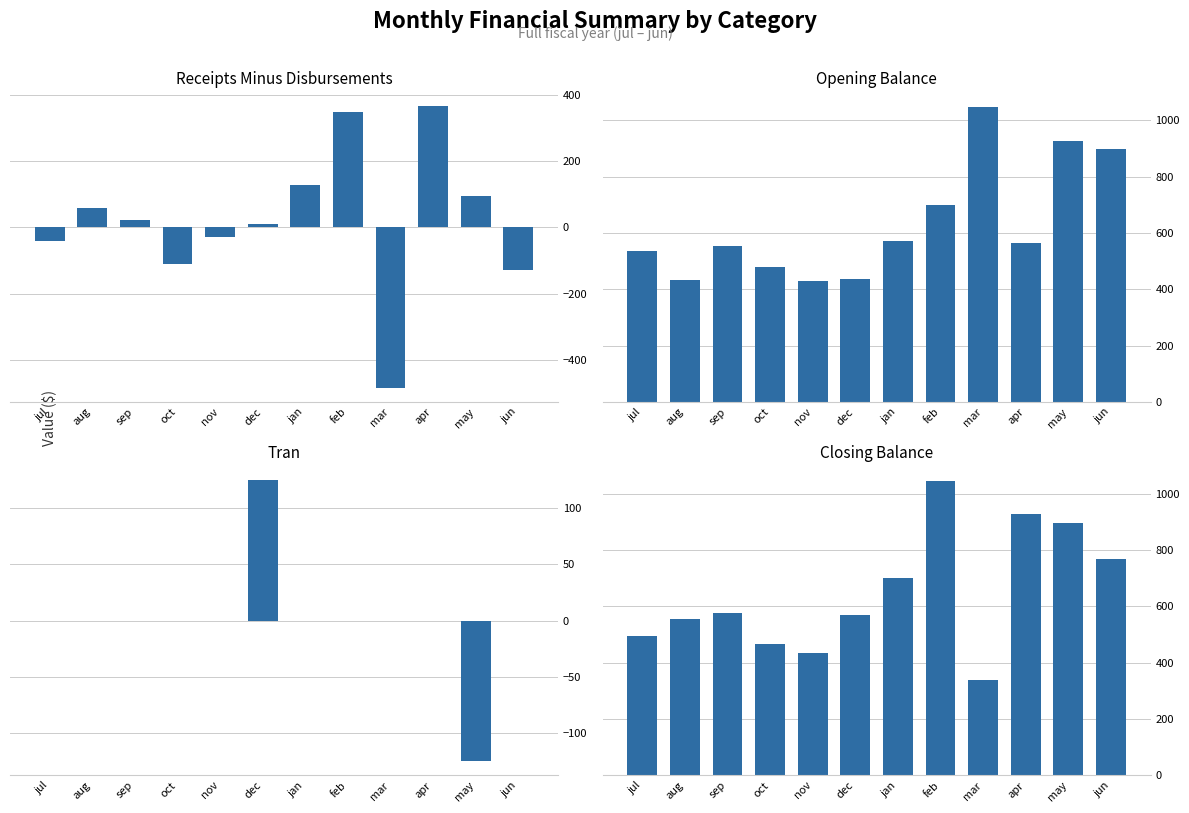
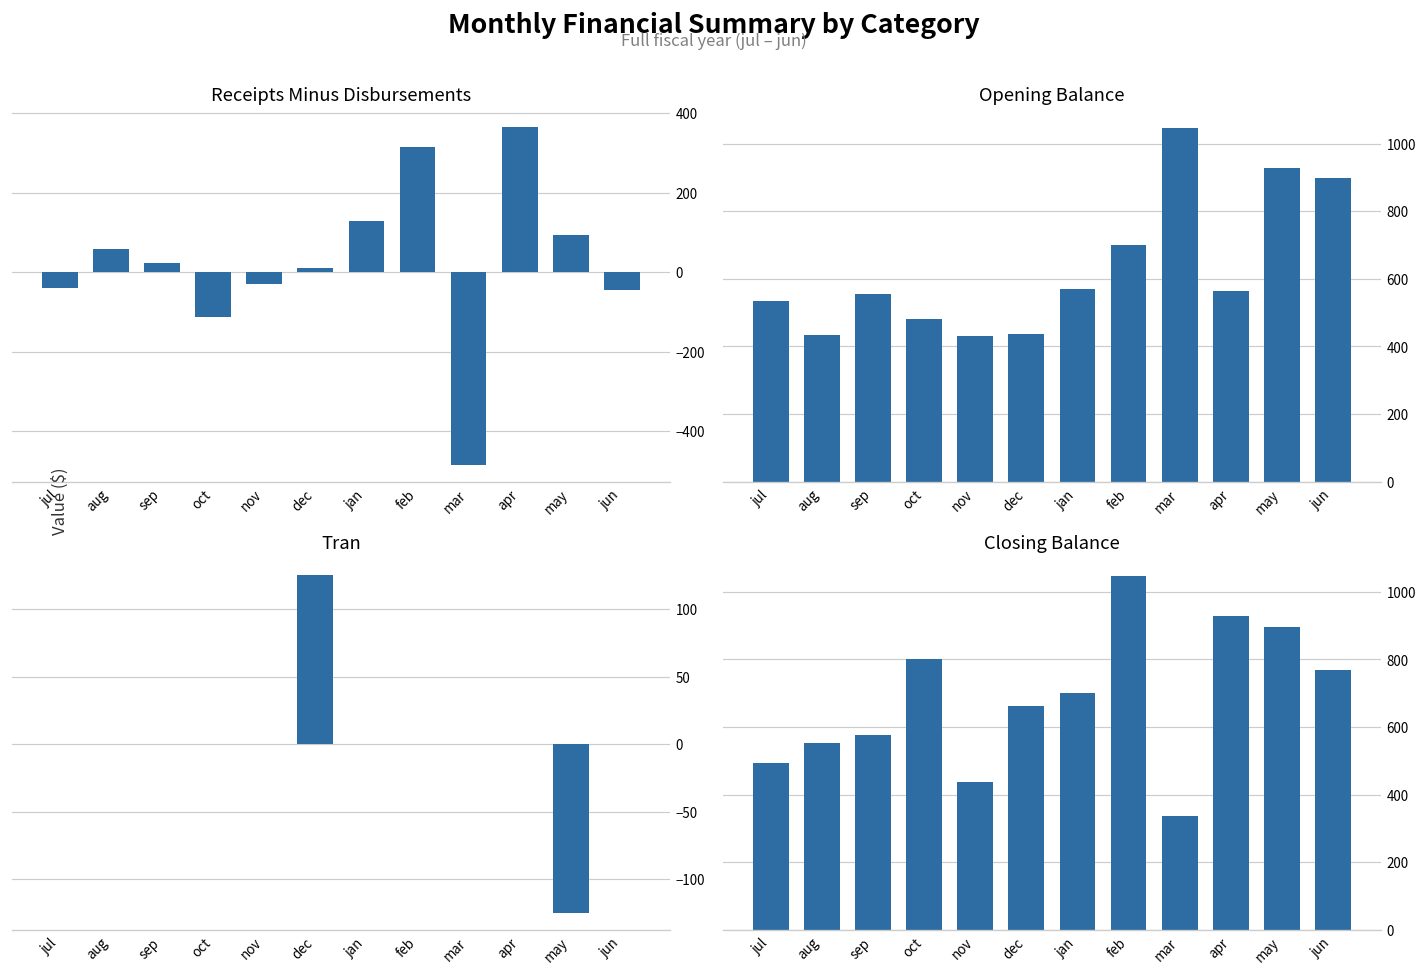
  {
    "Receipts Minus Disbursements": {
      "jul": -40,
      "aug": 60,
      "sep": 20,
      "oct": -110,
      "nov": -30,
      "dec": 10,
      "jan": 130,
-     "feb": 350,
+     "feb": 310,
      "mar": -480,
      "apr": 370,
      "may": 90,
-     "jun": -130
+     "jun": -50
    },
    "Opening Balance": {
      "jul": 530,
      "aug": 430,
      "sep": 550,
      "oct": 480,
      "nov": 430,
      "dec": 440,
      "jan": 570,
      "feb": 700,
      "mar": 1050,
      "apr": 560,
      "may": 930,
      "jun": 900
    },
    "Tran": {
      "jul": 0,
      "aug": 0,
      "sep": 0,
      "oct": 0,
      "nov": 0,
      "dec": 125,
      "jan": 0,
      "feb": 0,
      "mar": 0,
      "apr": 0,
      "may": -125,
      "jun": 0
    },
    "Closing Balance": {
      "jul": 490,
      "aug": 550,
      "sep": 580,
-     "oct": 460,
+     "oct": 800,
      "nov": 440,
-     "dec": 570,
+     "dec": 660,
      "jan": 700,
      "feb": 1050,
      "mar": 340,
      "apr": 930,
      "may": 900,
      "jun": 770
    }
  }
